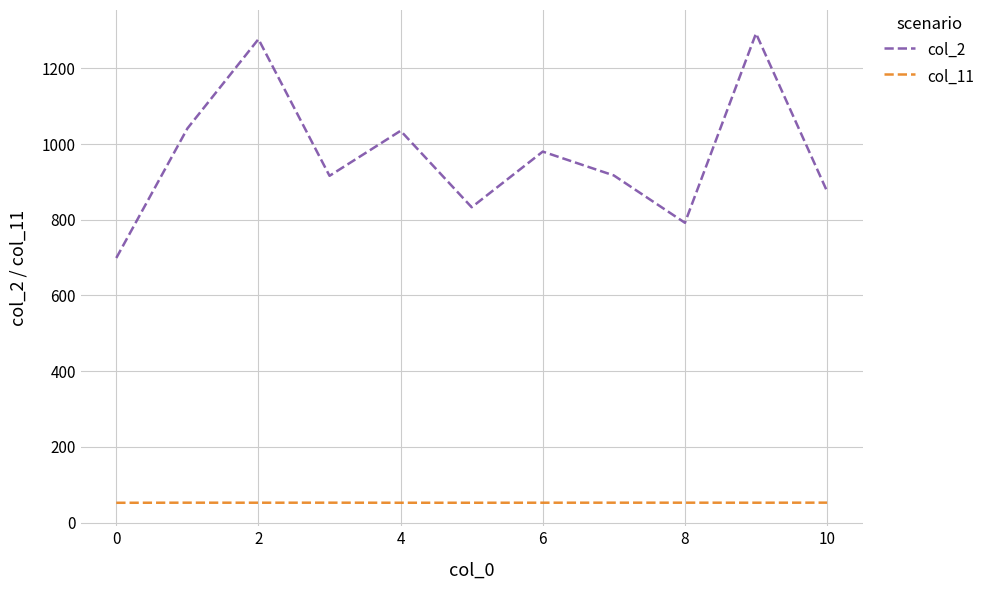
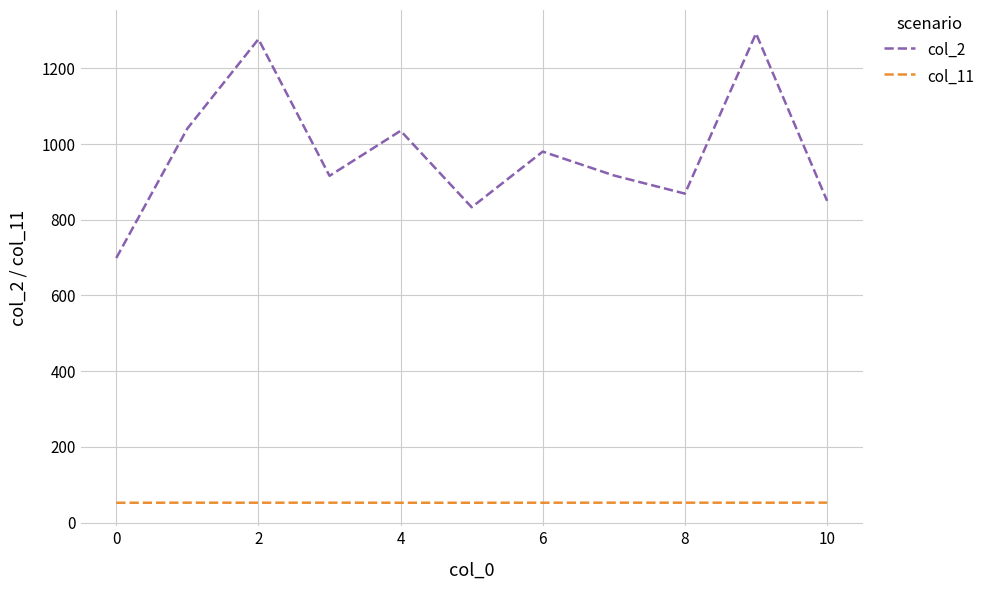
  {
    "col_2": {
      "0": 700,
      "2": 1280,
      "4": 1040,
      "6": 980,
-     "8": 790,
-     "10": 880
+     "8": 870,
+     "10": 850
    },
    "col_11": {
      "0": 50,
      "2": 50,
      "4": 50,
      "6": 50,
      "8": 50,
      "10": 50
    }
  }
